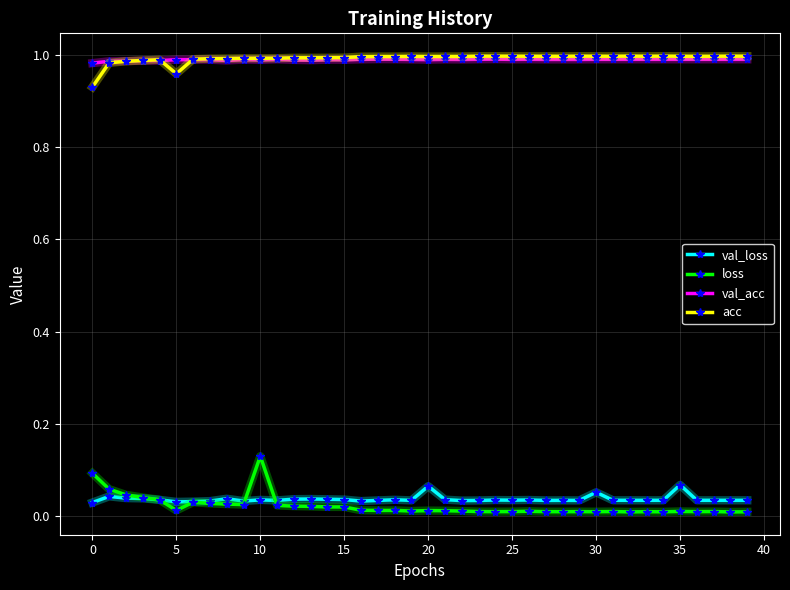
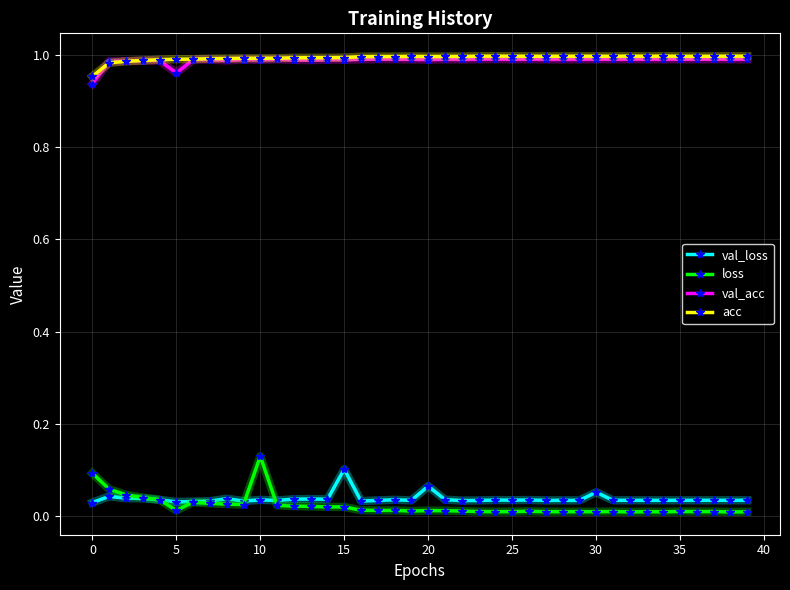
  {
    "val_loss": {
      "0": 0.03,
      "5": 0.03,
      "10": 0.03,
-     "15": 0.04,
+     "15": 0.10,
      "20": 0.06,
      "25": 0.03,
      "30": 0.05,
-     "35": 0.07
+     "35": 0.03
    },
    "loss": {
      "0": 0.09,
      "5": 0.01,
      "10": 0.13,
      "15": 0.02,
      "20": 0.01,
      "25": 0.01,
      "30": 0.01,
      "35": 0.01
    },
    "val_acc": {
-     "0": 0.98,
-     "5": 0.99,
+     "0": 0.94,
+     "5": 0.96,
      "20": 0.99,
      "25": 0.99,
      "30": 0.99,
      "35": 0.99
    },
    "acc": {
-     "0": 0.93,
-     "5": 0.96,
+     "0": 0.95,
+     "5": 0.99,
      "20": 1.00,
      "25": 1.00,
      "30": 1.00,
      "35": 1.00
    }
  }
